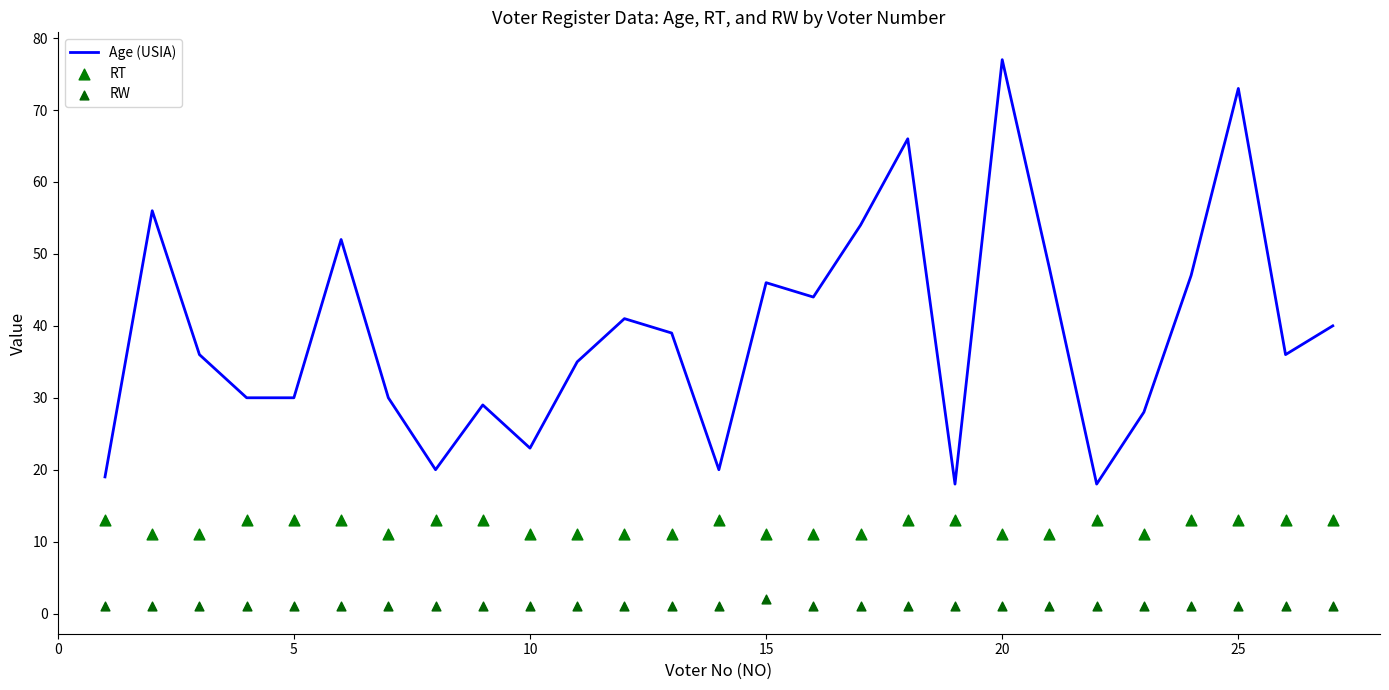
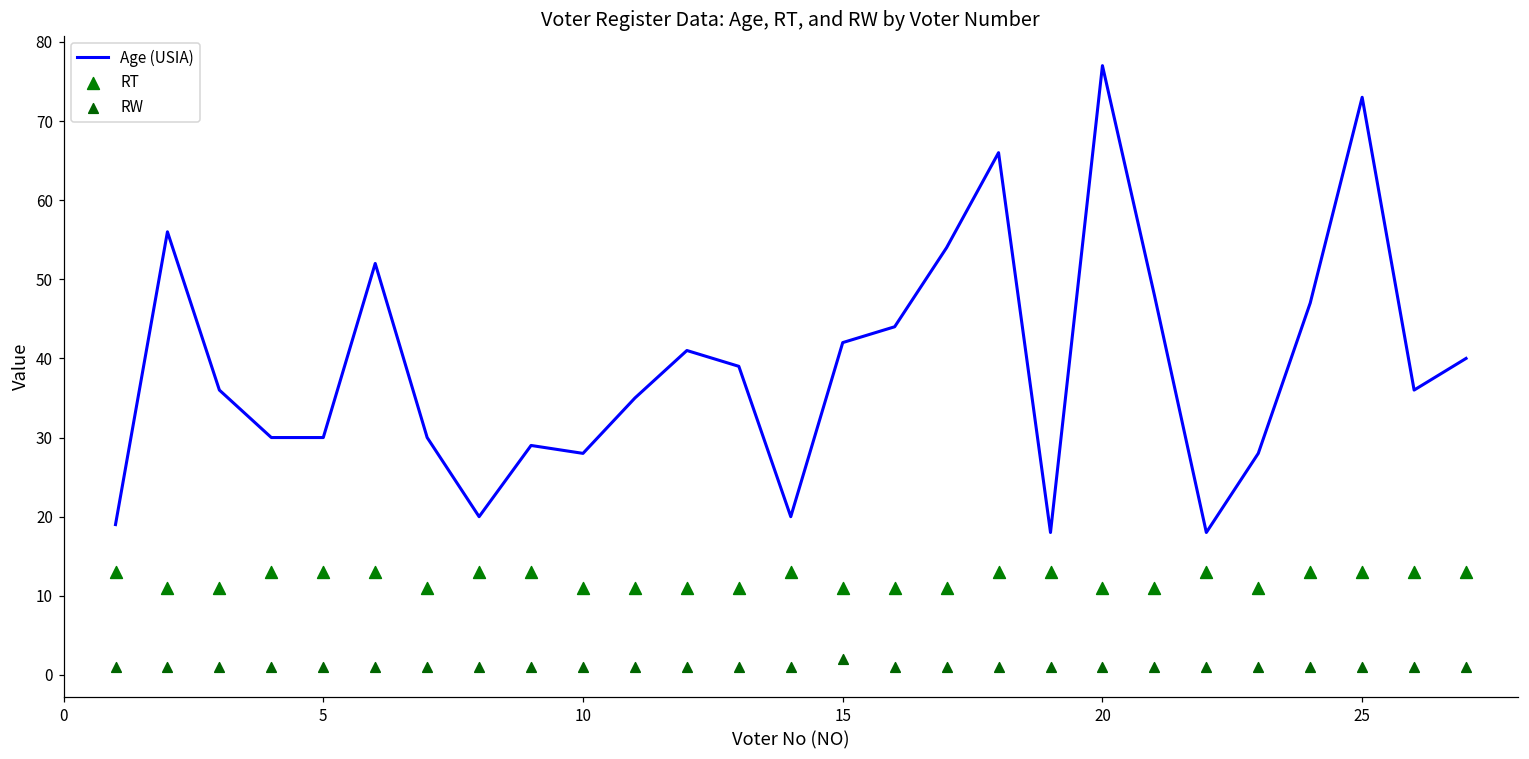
  {
    "Age (USIA)": {
      "5": 30,
-     "10": 23,
-     "15": 46,
+     "10": 28,
+     "15": 42,
      "20": 77,
      "25": 73
    }
  }
